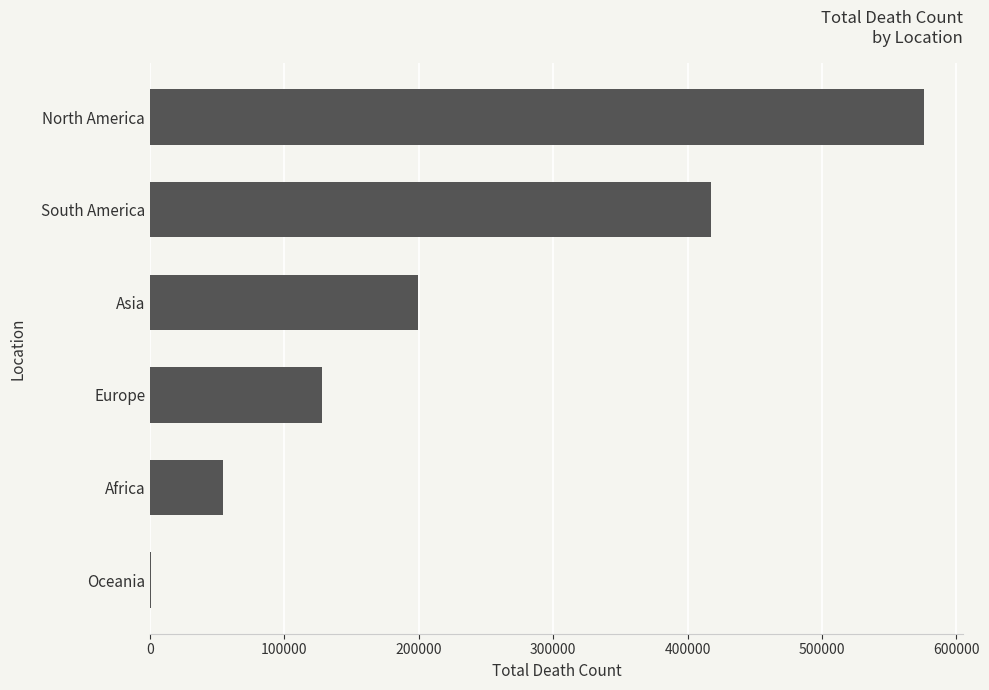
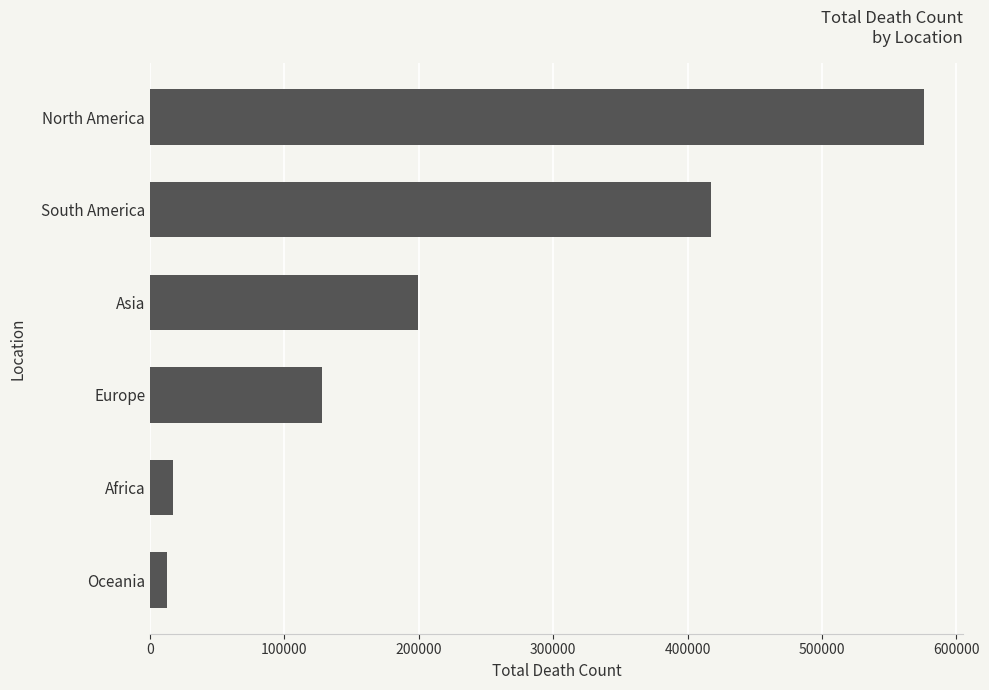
  {
    "North America": 576000,
    "South America": 417000,
    "Asia": 200000,
    "Europe": 128000,
-   "Africa": 54000,
-   "Oceania": 1000
+   "Africa": 17000,
+   "Oceania": 13000
  }
